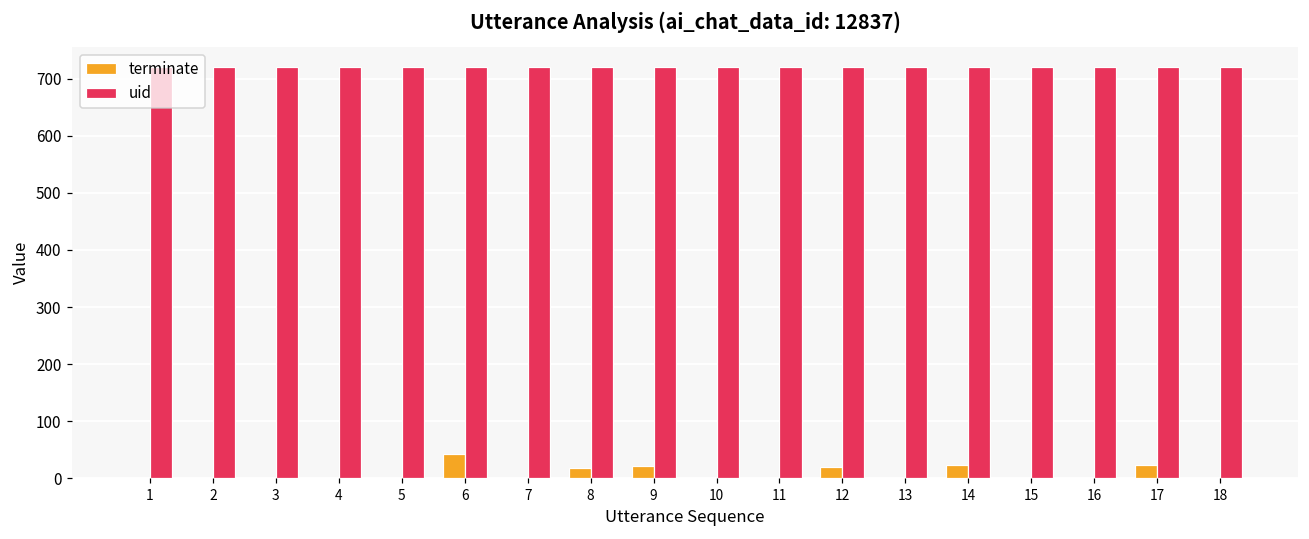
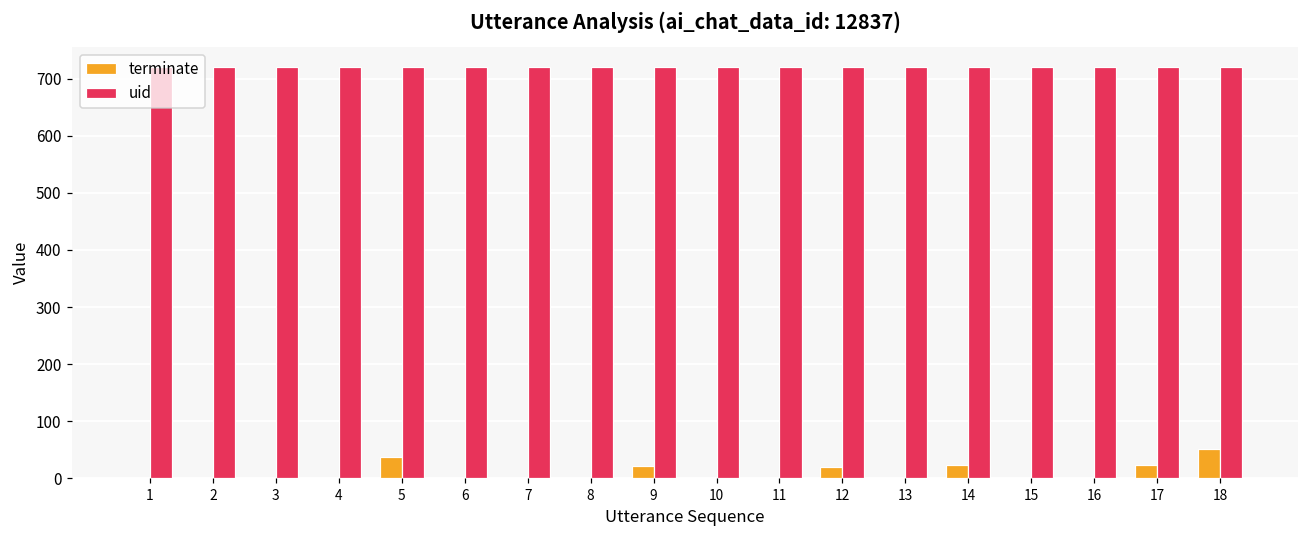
  {
    "terminate": {
      "1": 0,
      "2": 0,
      "3": 0,
      "4": 0,
-     "5": 0,
-     "6": 40,
+     "5": 40,
+     "6": 0,
      "7": 0,
-     "8": 20,
+     "8": 0,
      "9": 20,
      "10": 0,
      "11": 0,
      "12": 20,
      "13": 0,
      "14": 20,
      "15": 0,
      "16": 0,
      "17": 20,
-     "18": 0
+     "18": 50
    },
    "uid": {
      "2": 720,
      "3": 720,
      "4": 720,
      "5": 720,
      "6": 720,
      "7": 720,
      "8": 720,
      "9": 720,
      "10": 720,
      "11": 720,
      "12": 720,
      "13": 720,
      "14": 720,
      "15": 720,
      "16": 720,
      "17": 720,
      "18": 720
    }
  }
